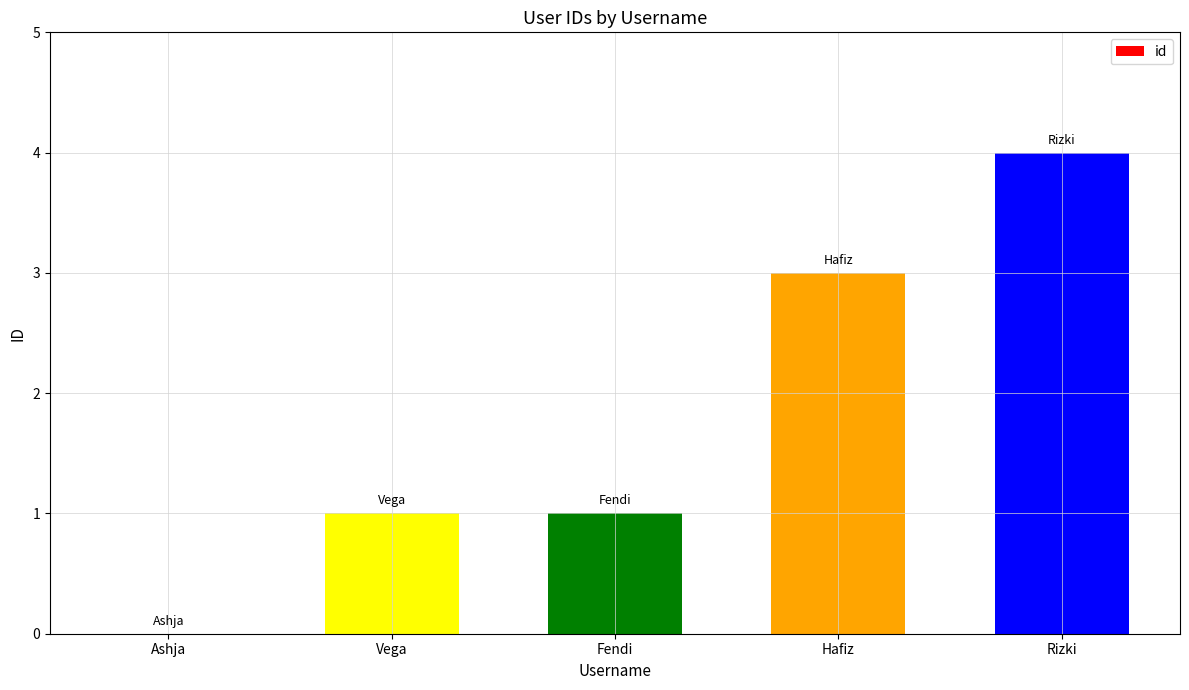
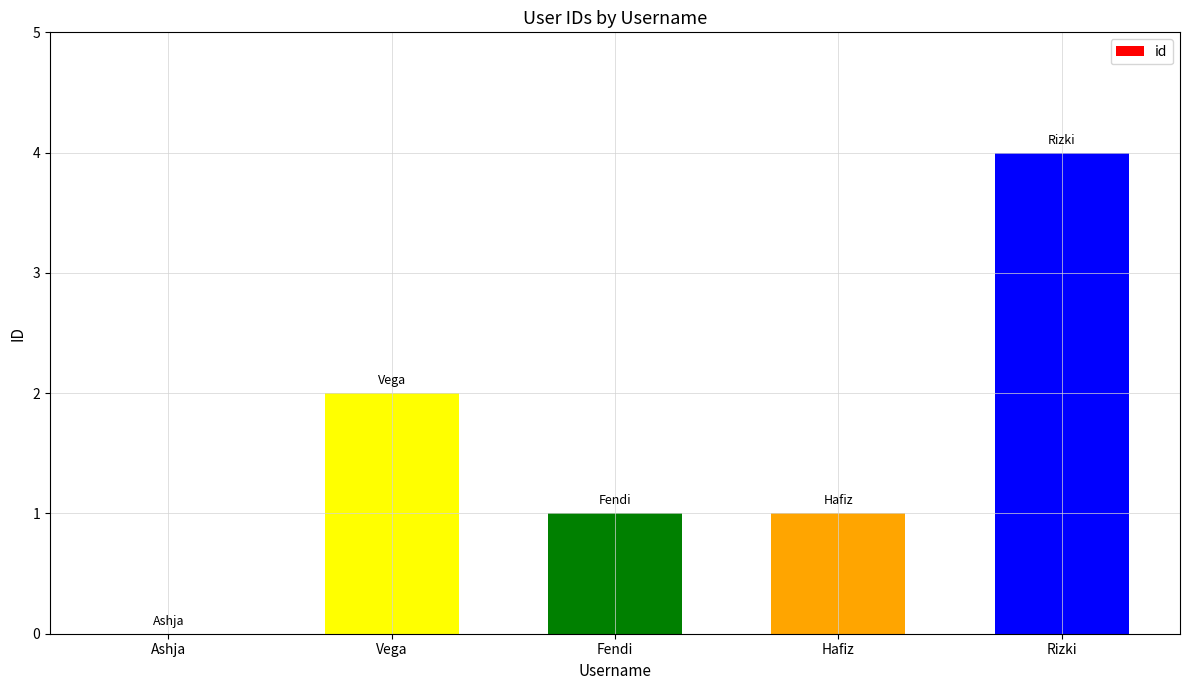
  {
    "Ashja": 0,
-   "Vega": 1,
+   "Vega": 2,
    "Fendi": 1,
-   "Hafiz": 3,
+   "Hafiz": 1,
    "Rizki": 4
  }
